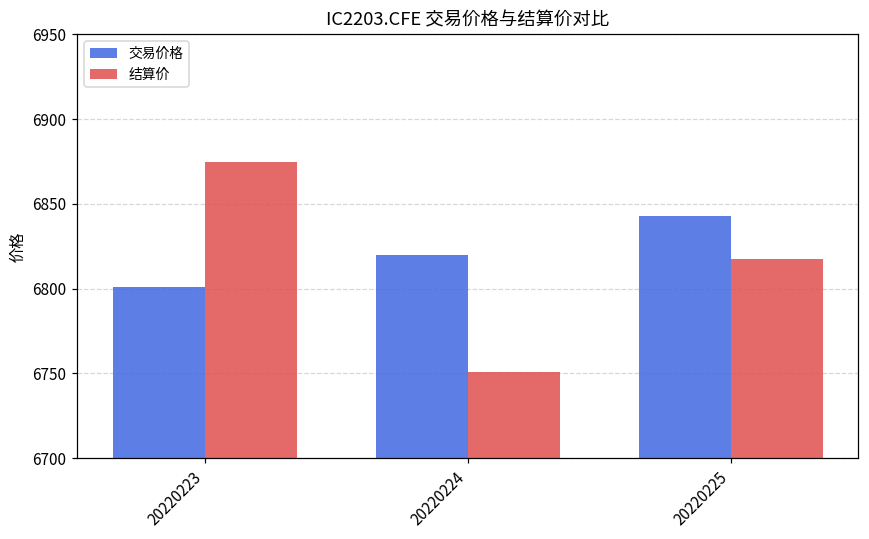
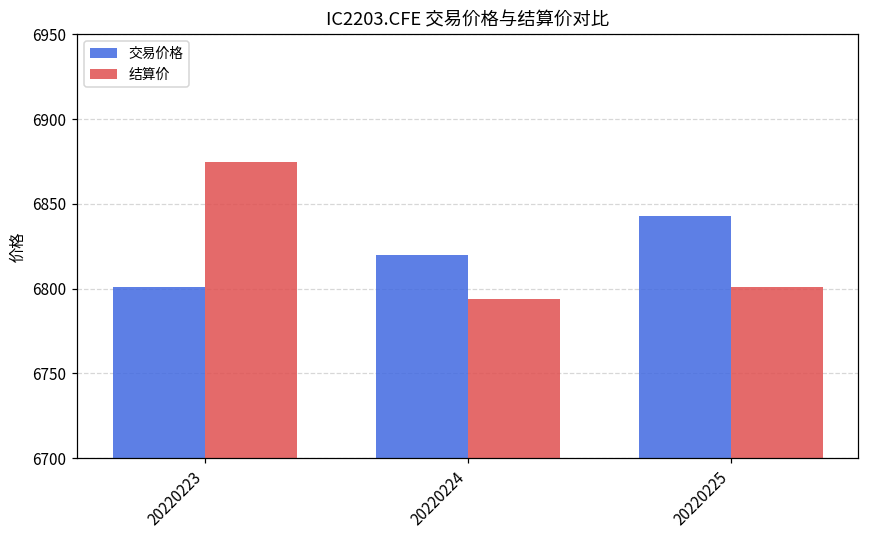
  {
    "交易价格": {
      "20220223": 6801,
      "20220224": 6820,
      "20220225": 6843
    },
    "结算价": {
      "20220223": 6875,
-     "20220224": 6751,
-     "20220225": 6818
+     "20220224": 6794,
+     "20220225": 6801
    }
  }
